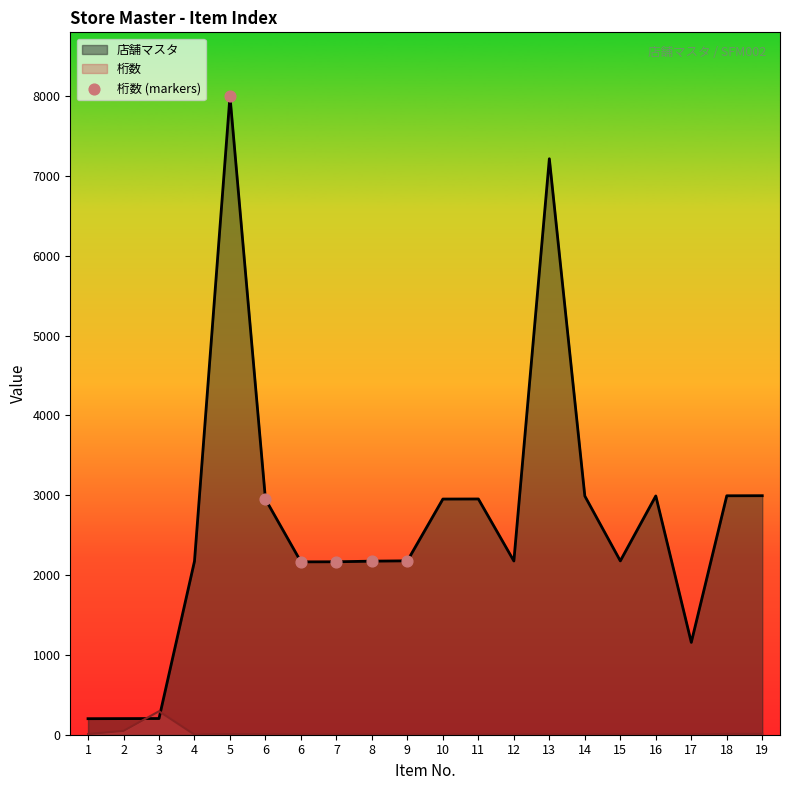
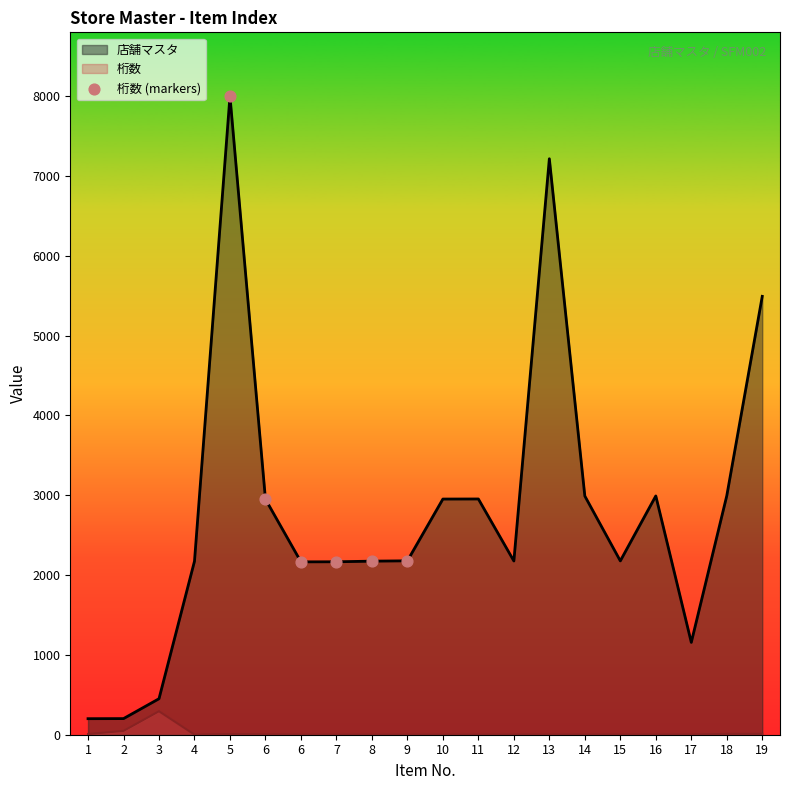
  {
    "店舗マスタ": {
      "1": 200,
      "2": 200,
-     "3": 200,
+     "3": 500,
      "4": 2200,
      "10": 3000,
      "11": 3000,
      "12": 2200,
      "13": 7200,
      "14": 3000,
      "15": 2200,
      "16": 3000,
      "17": 1200,
      "18": 3000,
-     "19": 3000
+     "19": 5500
    },
    "桁数": {
      "1": 0,
      "2": 0,
      "3": 300,
      "4": 0,
      "5": 0,
      "7": 0,
      "8": 0,
      "9": 0,
      "10": 0,
      "11": 0,
      "12": 0,
      "13": 0,
      "14": 0,
      "15": 0,
      "16": 0,
      "17": 0,
      "18": 0,
      "19": 0
    }
  }
